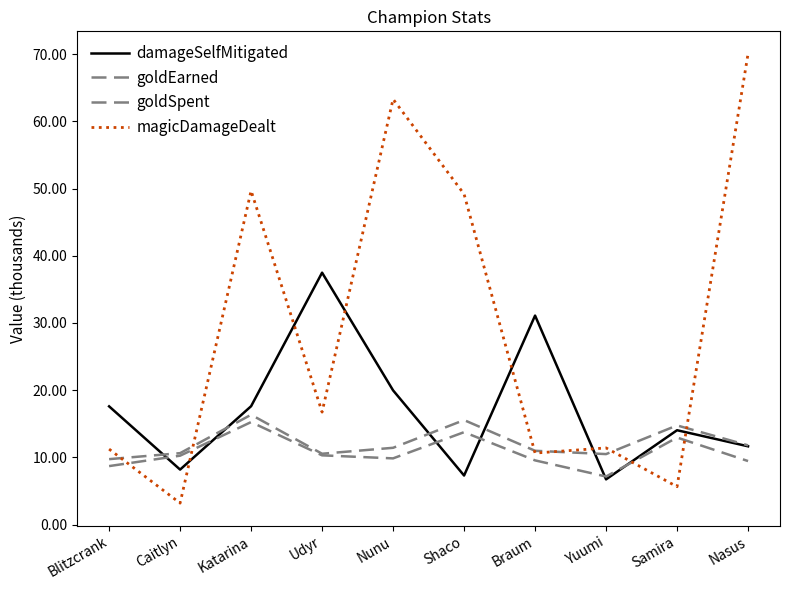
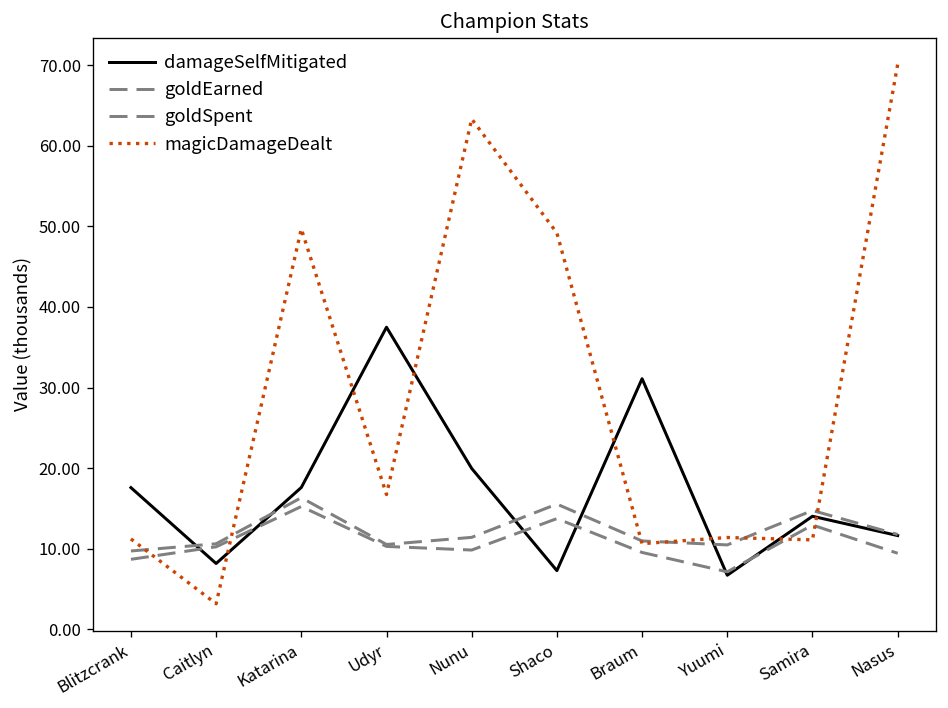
  {
    "damageSelfMitigated": {
      "Blitzcrank": 18,
      "Caitlyn": 8,
      "Katarina": 18,
      "Udyr": 37,
      "Nunu": 20,
      "Shaco": 7,
      "Braum": 31,
      "Yuumi": 7,
      "Samira": 14
    },
    "magicDamageDealt": {
      "Blitzcrank": 11,
      "Caitlyn": 3,
      "Katarina": 50,
      "Udyr": 17,
      "Nunu": 63,
      "Shaco": 49,
      "Yuumi": 11,
-     "Samira": 6,
+     "Samira": 11,
      "Nasus": 70
    }
  }
